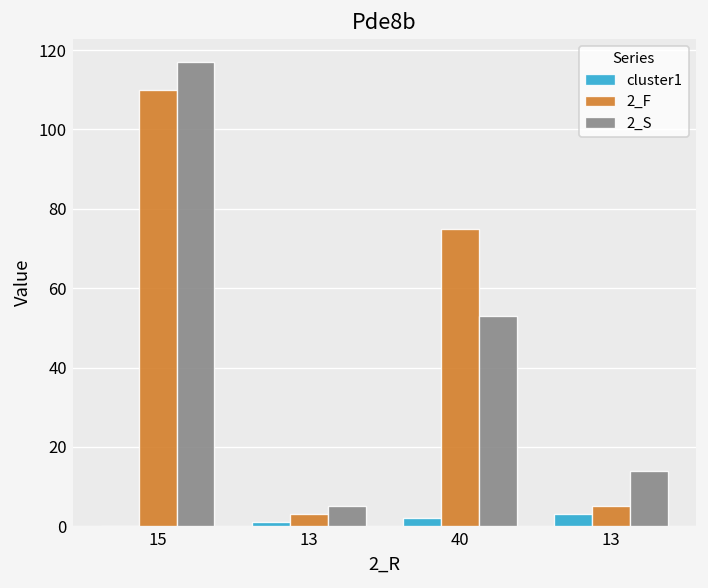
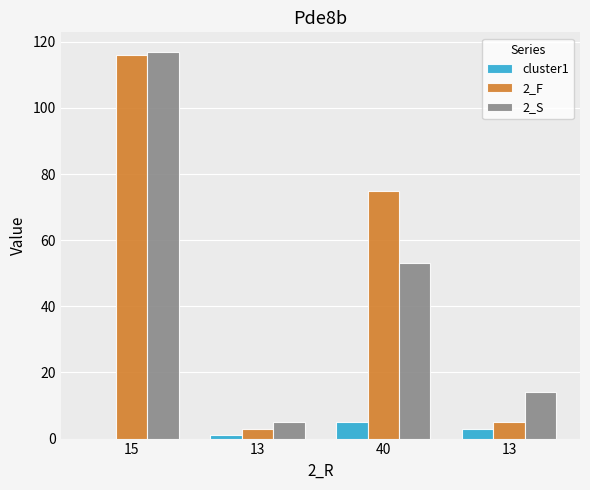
  {
    "cluster1": {
      "15": 0,
-     "40": 2
+     "40": 5
    },
    "2_F": {
-     "15": 110,
+     "15": 116,
      "40": 75
    },
    "2_S": {
      "15": 117,
      "40": 53
    }
  }
